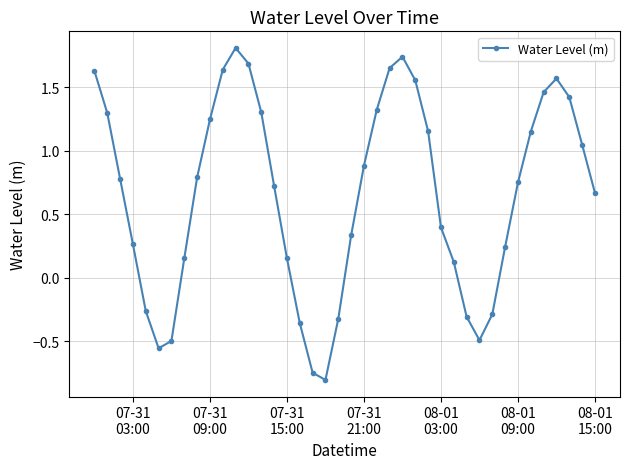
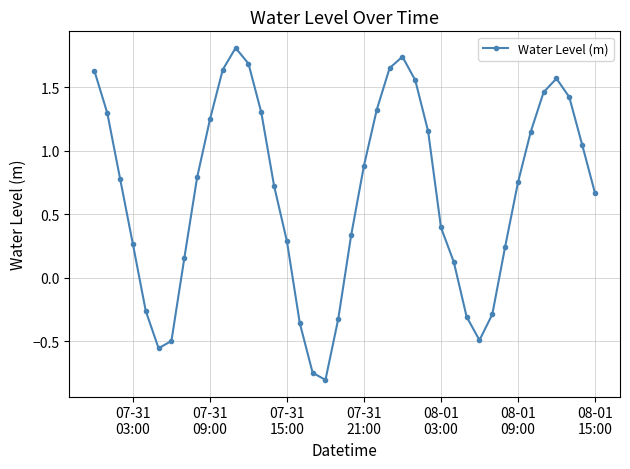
  {
    "07-31 03:00": 0.26,
    "07-31 09:00": 1.25,
-   "07-31 15:00": 0.15,
+   "07-31 15:00": 0.29,
    "07-31 21:00": 0.88,
    "08-01 03:00": 0.40,
    "08-01 09:00": 0.75,
    "08-01 15:00": 0.67
  }
